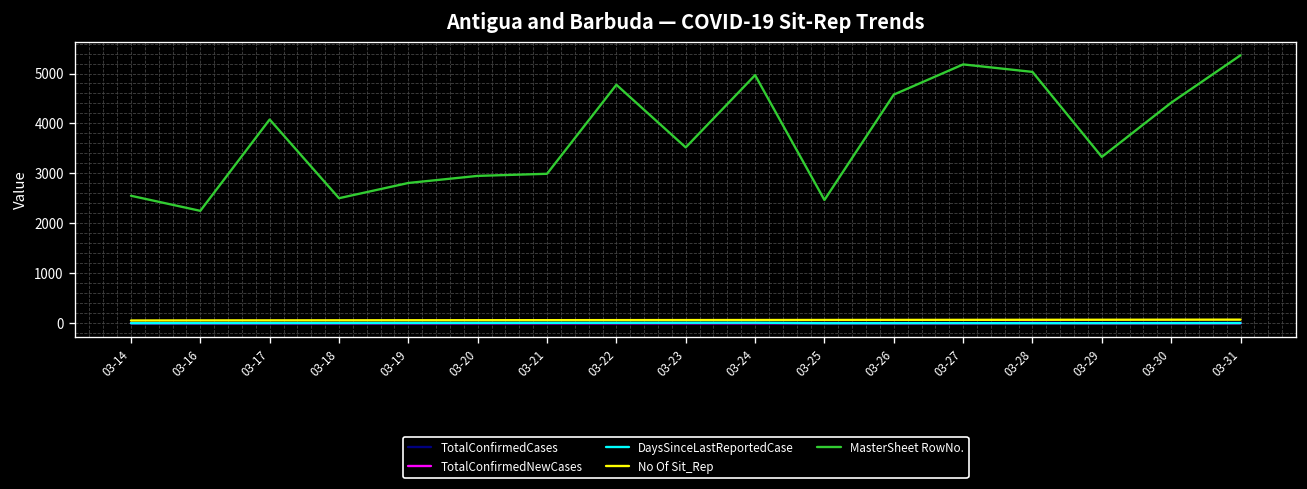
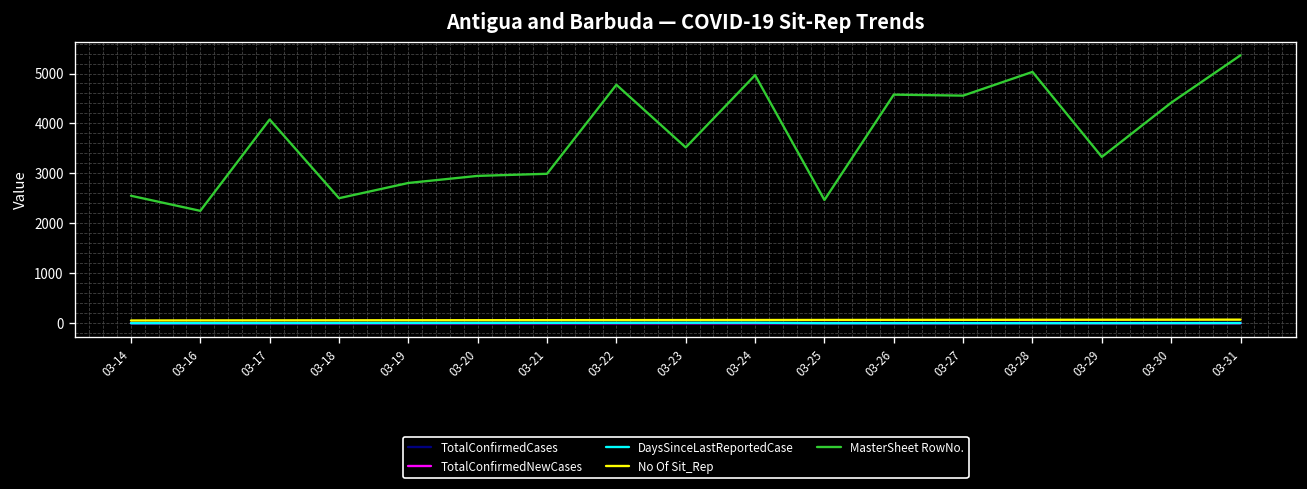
  {
    "No Of Sit_Rep": {
      "03-25": 100,
      "03-26": 100,
      "03-27": 100,
      "03-28": 100,
      "03-29": 100,
      "03-30": 100,
      "03-31": 100
    },
    "MasterSheet RowNo.": {
      "03-14": 2600,
      "03-16": 2300,
      "03-17": 4100,
      "03-18": 2500,
      "03-19": 2800,
      "03-20": 3000,
      "03-21": 3000,
      "03-22": 4800,
      "03-23": 3500,
      "03-24": 5000,
      "03-25": 2500,
      "03-26": 4600,
-     "03-27": 5200,
+     "03-27": 4600,
      "03-28": 5000,
      "03-29": 3300,
      "03-30": 4400,
      "03-31": 5400
    }
  }
